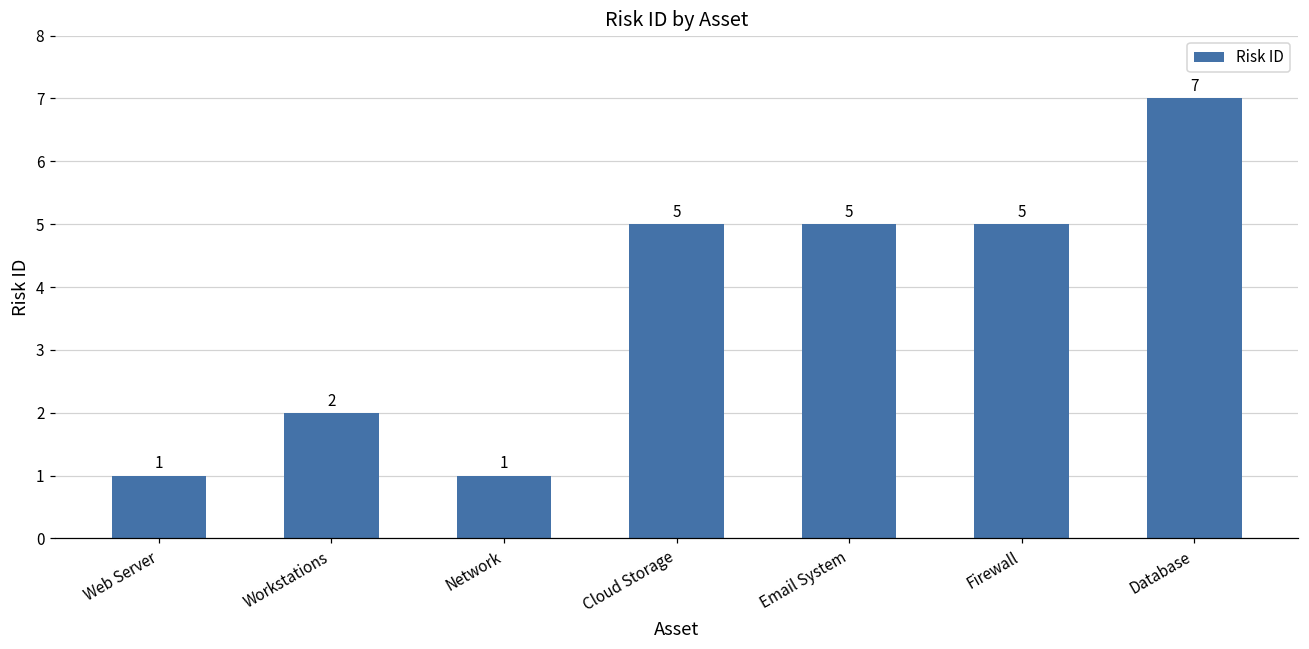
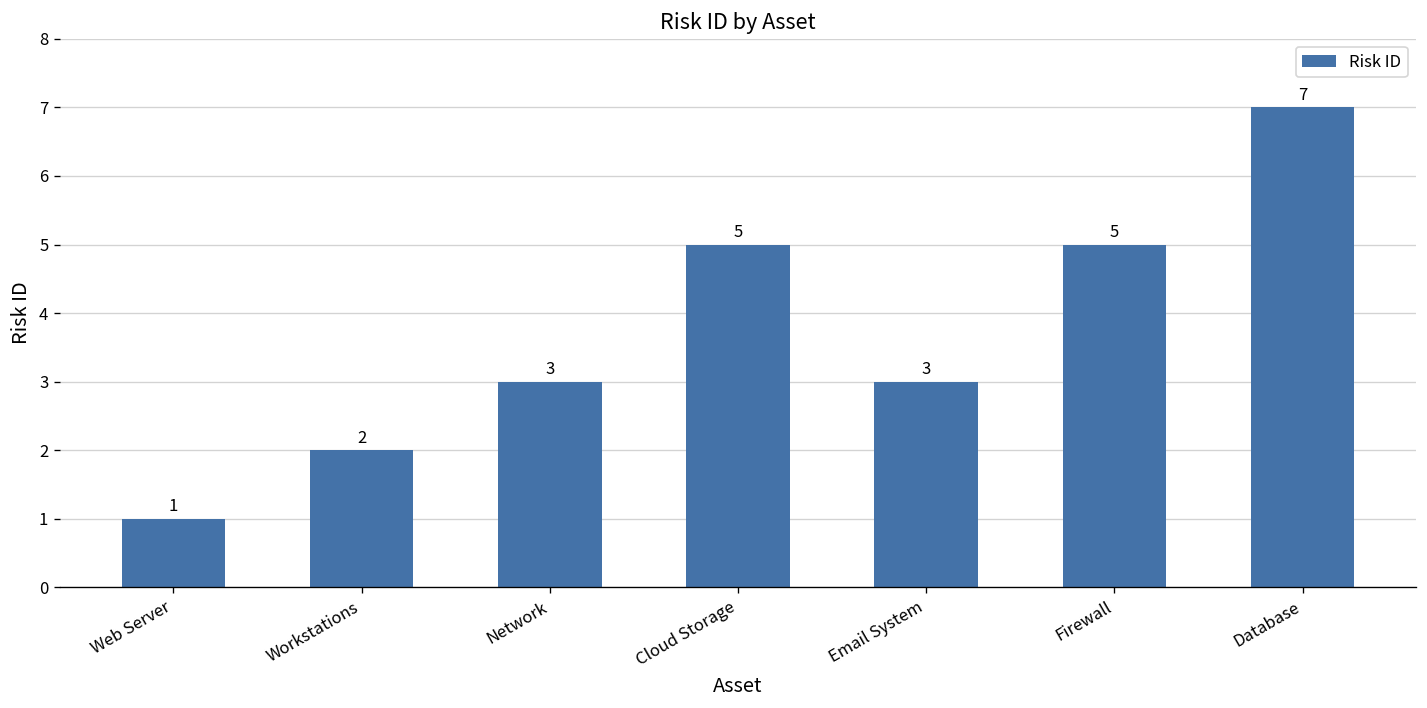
  {
    "Web Server": 1,
    "Workstations": 2,
-   "Network": 1,
+   "Network": 3,
    "Cloud Storage": 5,
-   "Email System": 5,
+   "Email System": 3,
    "Firewall": 5,
    "Database": 7
  }
